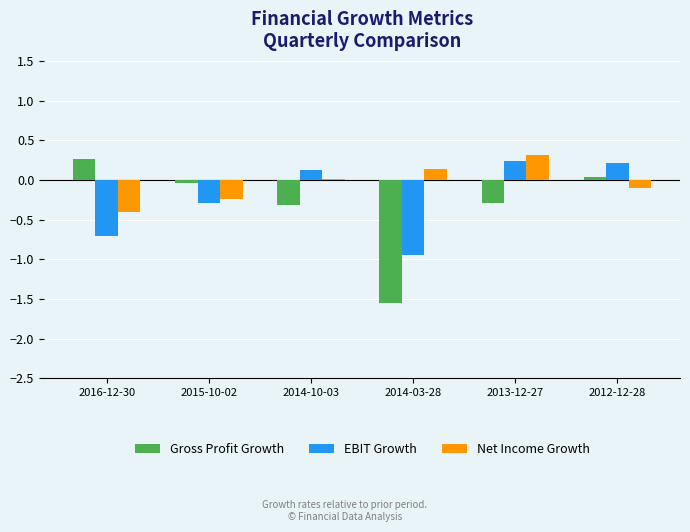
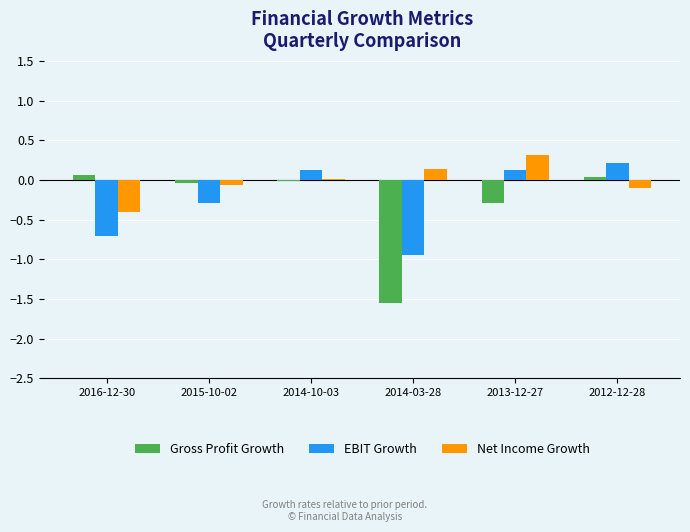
  {
    "Gross Profit Growth": {
-     "2016-12-30": 0.3,
+     "2016-12-30": 0.1,
      "2015-10-02": 0.0,
-     "2014-10-03": -0.3,
+     "2014-10-03": 0.0,
      "2014-03-28": -1.6,
      "2013-12-27": -0.3,
      "2012-12-28": 0.0
    },
    "EBIT Growth": {
      "2016-12-30": -0.7,
      "2015-10-02": -0.3,
      "2014-10-03": 0.1,
      "2014-03-28": -0.9,
-     "2013-12-27": 0.2,
+     "2013-12-27": 0.1,
      "2012-12-28": 0.2
    },
    "Net Income Growth": {
      "2016-12-30": -0.4,
-     "2015-10-02": -0.2,
+     "2015-10-02": -0.1,
      "2014-03-28": 0.1,
      "2013-12-27": 0.3,
      "2012-12-28": -0.1
    }
  }
